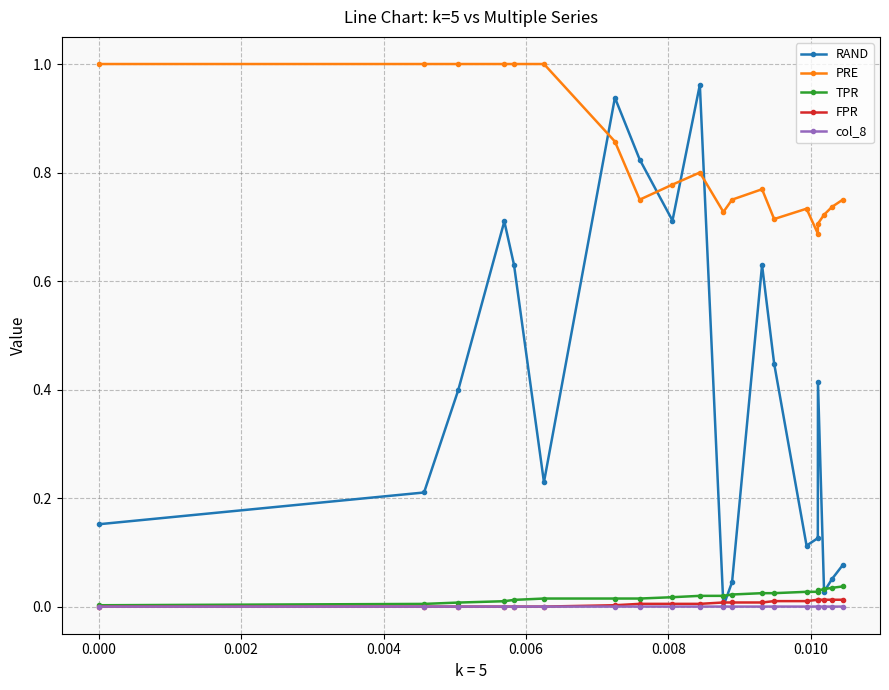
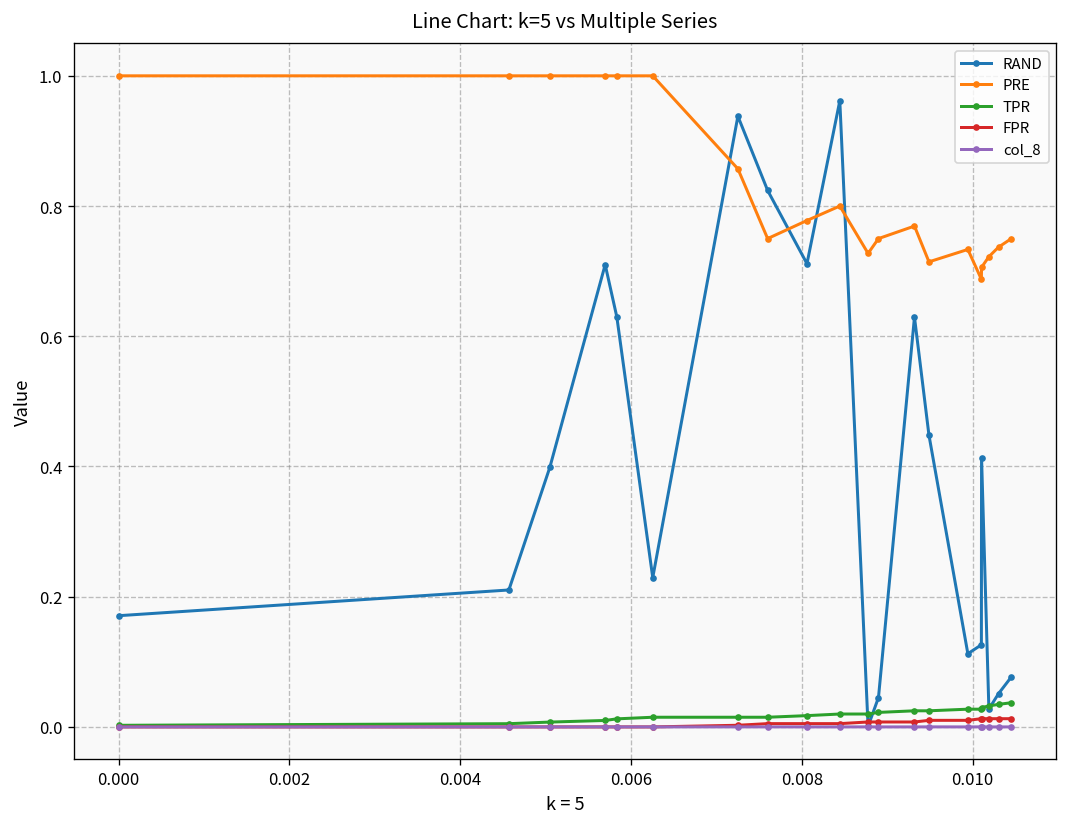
  {
    "RAND": {
-     "0.000": 0.15
+     "0.000": 0.17
    },
    "PRE": {
      "0.000": 1.00
    }
  }
